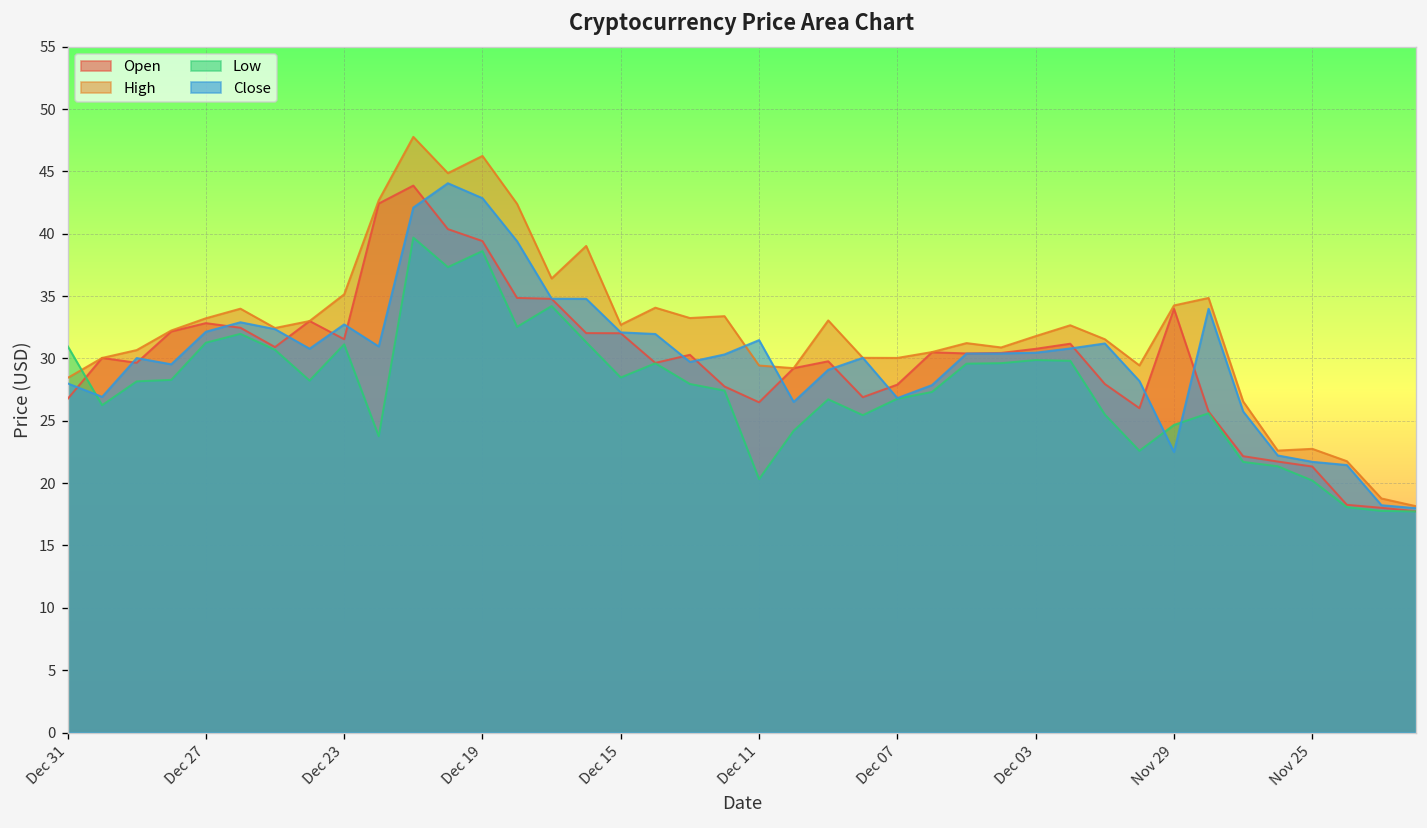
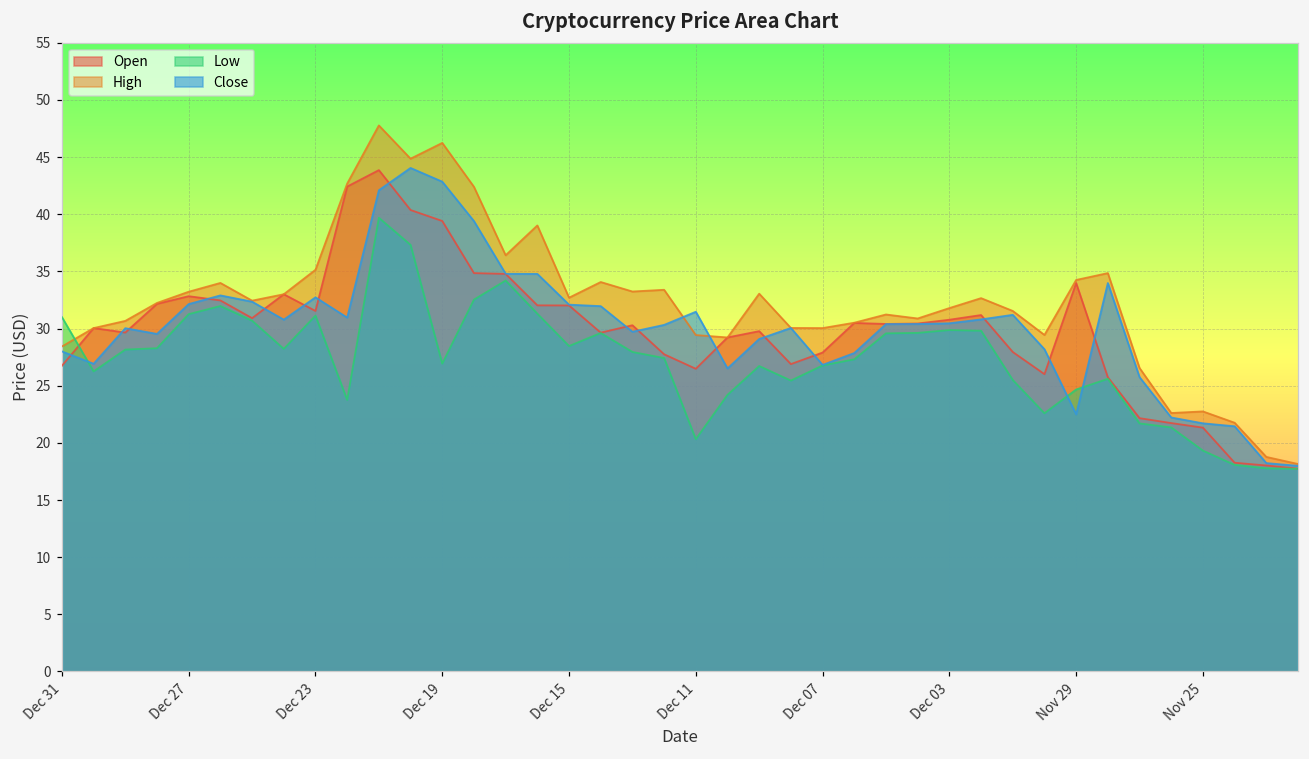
  {
    "Low": {
      "Dec 31": 31.0,
      "Dec 27": 31.3,
      "Dec 23": 31.1,
-     "Dec 19": 38.6,
+     "Dec 19": 26.9,
      "Dec 15": 28.5,
      "Dec 11": 20.3,
      "Dec 03": 29.9,
      "Nov 29": 24.7,
-     "Nov 25": 20.2
+     "Nov 25": 19.3
    },
    "Close": {
      "Dec 31": 28.0,
      "Dec 27": 32.1,
      "Dec 23": 32.7,
      "Dec 19": 42.9,
      "Dec 11": 31.5,
      "Dec 03": 30.5,
      "Nov 29": 22.5,
      "Nov 25": 21.7
    }
  }
